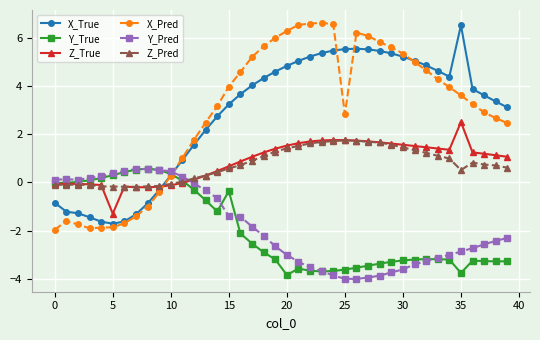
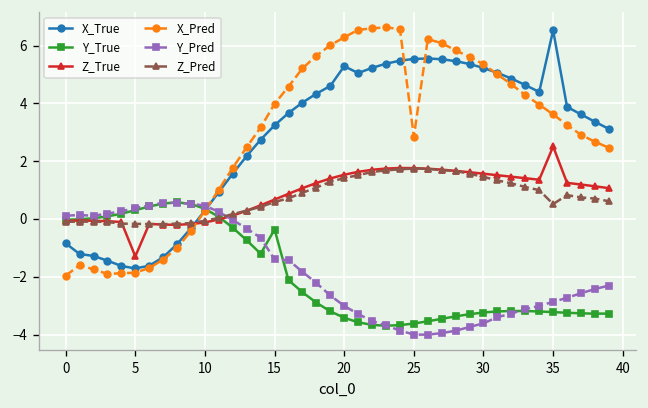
  {
    "X_True": {
      "0": -0.8,
      "5": -1.7,
      "15": 3.2,
-     "20": 4.8,
+     "20": 5.3,
      "25": 5.5,
      "30": 5.2,
      "35": 6.5
    },
    "Y_True": {
      "15": -0.4,
-     "20": -3.8,
+     "20": -3.4,
      "25": -3.6,
      "30": -3.2,
-     "35": -3.8
+     "35": -3.2
    },
    "Z_True": {
      "5": -1.3,
      "20": 1.5,
      "30": 1.6,
      "35": 2.5
    },
    "X_Pred": {
      "0": -2.0,
      "5": -1.9,
      "15": 4.0,
      "20": 6.3,
      "25": 2.8,
      "30": 5.4,
      "35": 3.6
    },
    "Y_Pred": {
      "0": 0.1,
      "10": 0.5,
      "15": -1.4,
      "20": -3.0,
      "25": -4.0,
      "30": -3.6,
      "35": -2.9
    },
    "Z_Pred": {
      "5": -0.2,
      "20": 1.4,
      "30": 1.5,
      "35": 0.5
    }
  }
